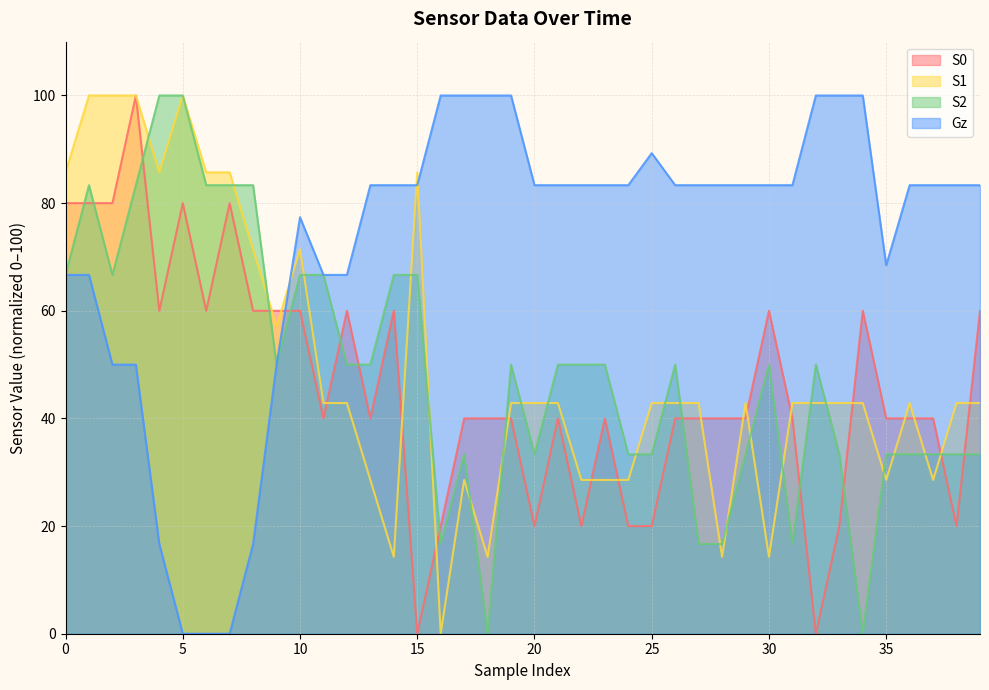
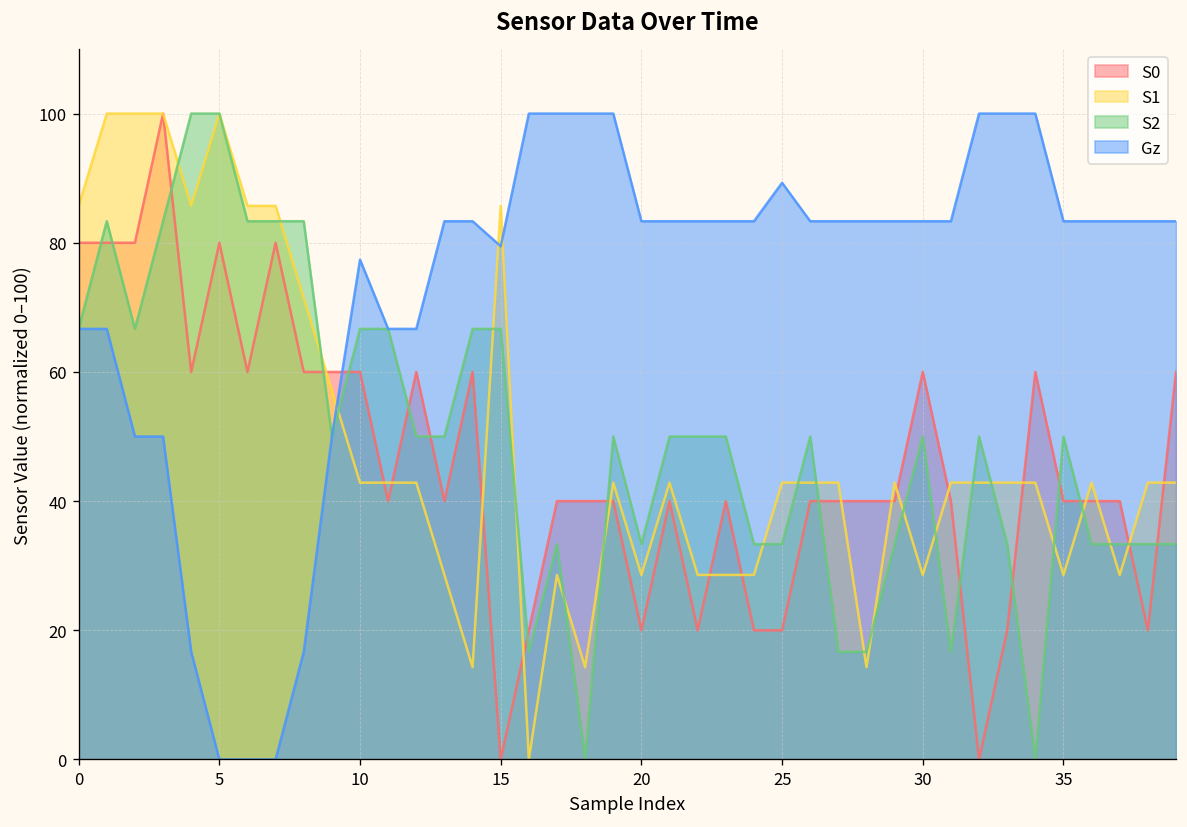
  {
    "S0": {
      "0": 80,
      "5": 80,
      "10": 60,
      "15": 0,
      "20": 20,
      "25": 20,
      "30": 60,
      "35": 40
    },
    "S1": {
      "0": 86,
-     "10": 71,
+     "10": 43,
      "15": 86,
-     "20": 43,
+     "20": 29,
      "25": 43,
-     "30": 14,
+     "30": 29,
      "35": 29
    },
    "S2": {
      "10": 67,
      "15": 67,
      "20": 33,
      "25": 33,
      "30": 50,
-     "35": 33
+     "35": 50
    },
    "Gz": {
      "5": 0,
      "10": 77,
-     "15": 83,
+     "15": 79,
      "20": 83,
      "25": 89,
      "30": 83,
-     "35": 68
+     "35": 83
    }
  }
